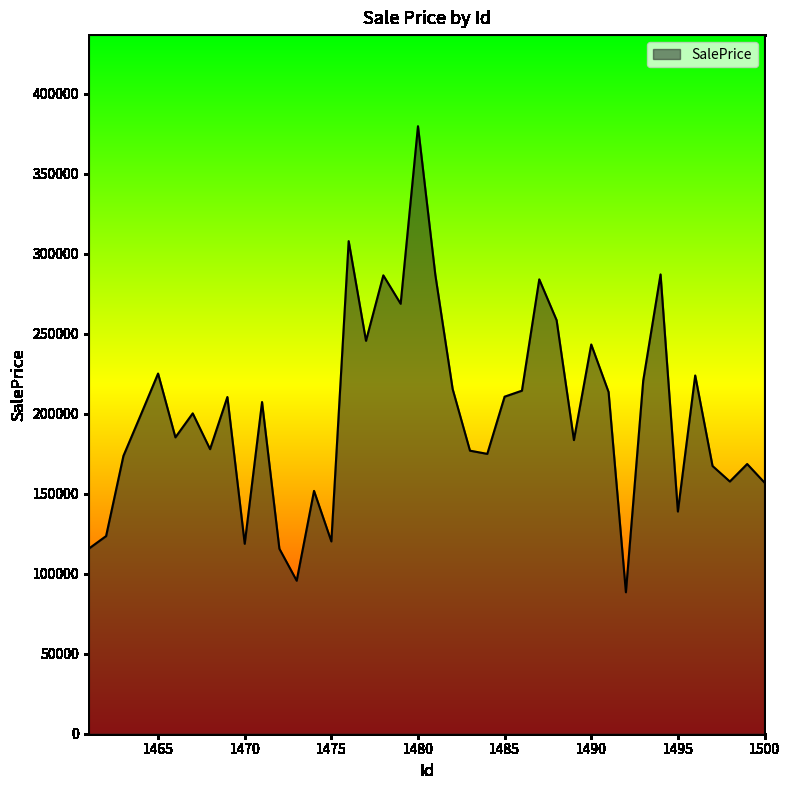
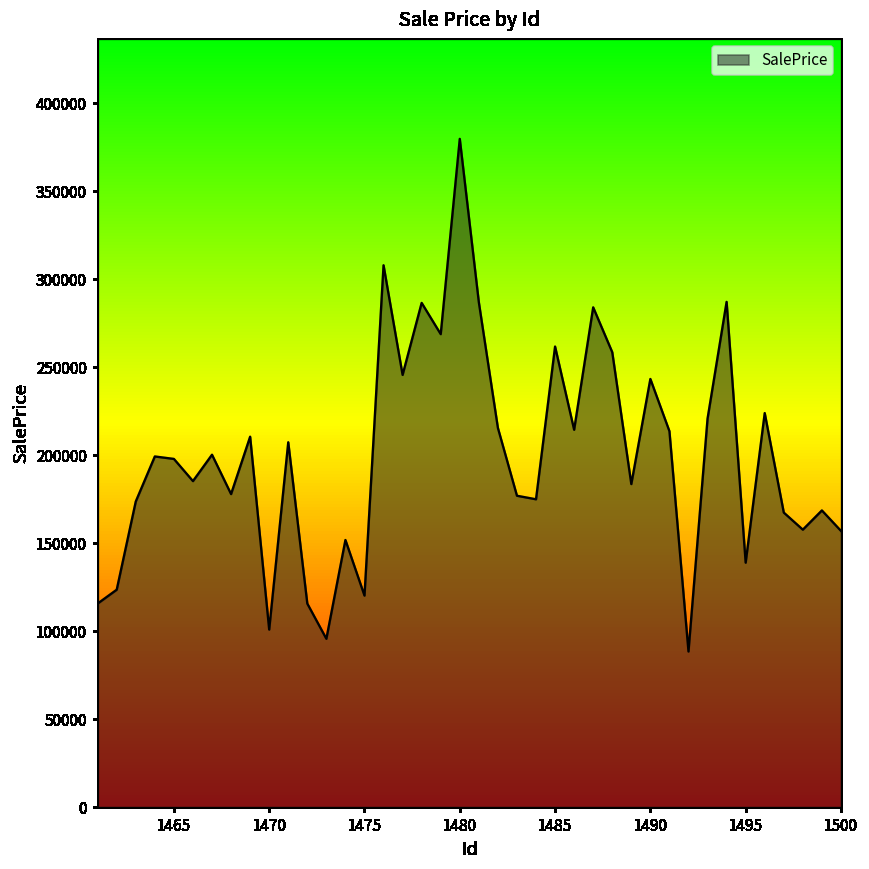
  {
-   "1465": 225000,
-   "1470": 119000,
+   "1465": 198000,
+   "1470": 101000,
    "1475": 120000,
    "1480": 380000,
-   "1485": 211000,
+   "1485": 262000,
    "1490": 243000,
    "1495": 139000,
    "1500": 157000
  }
